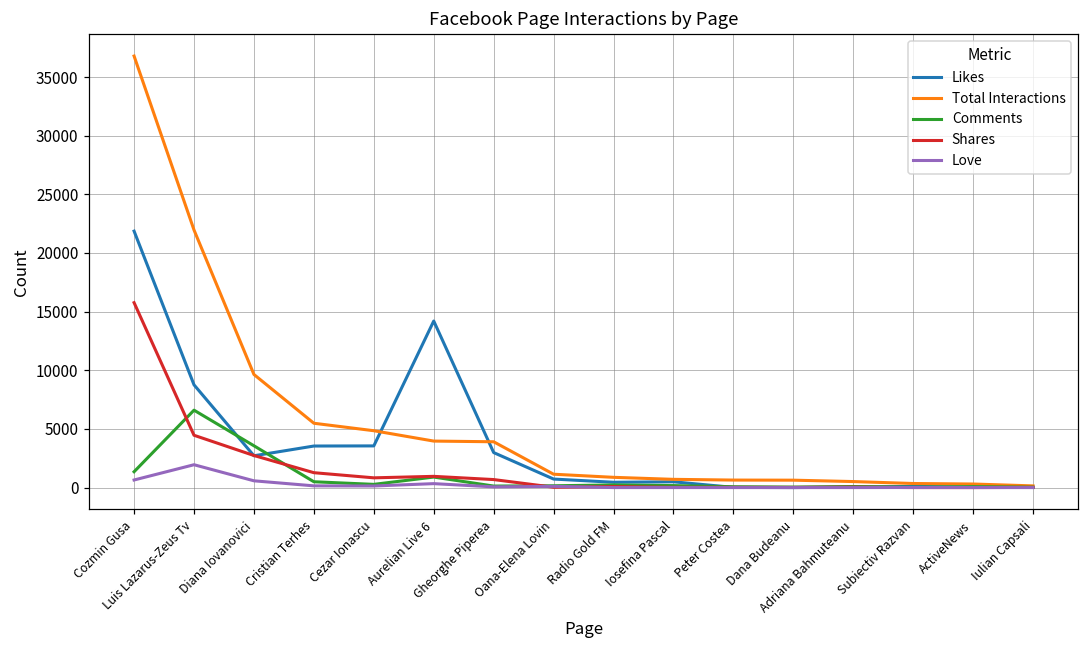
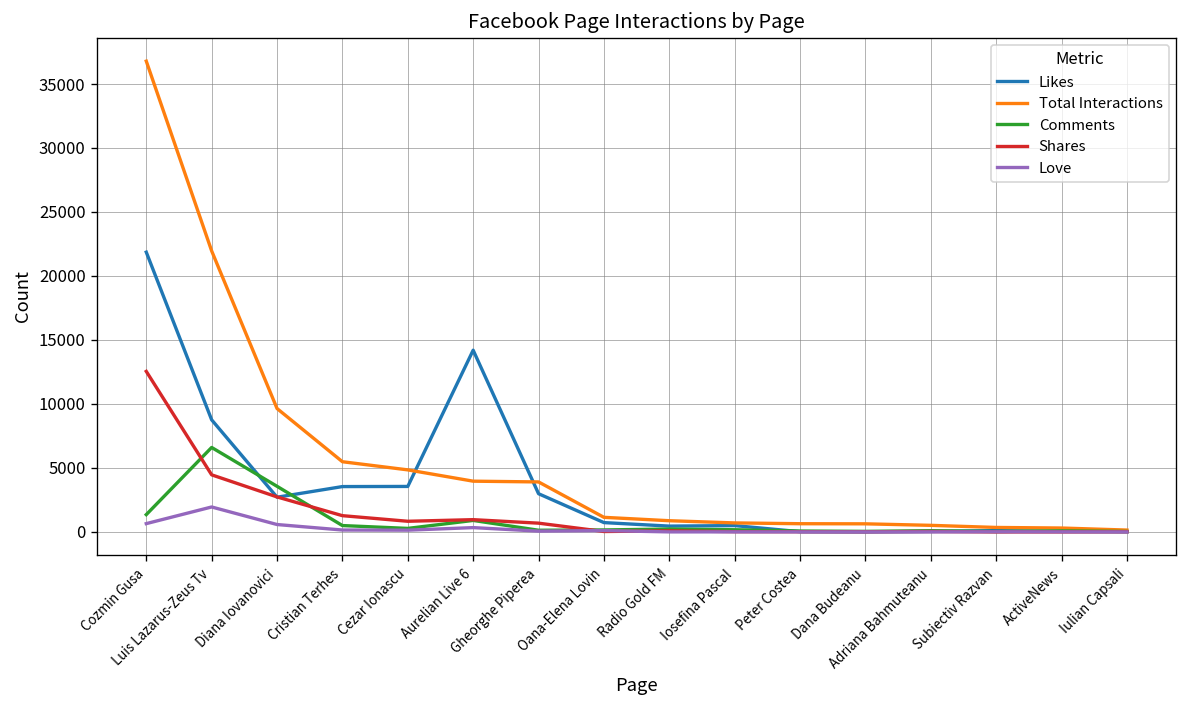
  {
    "Likes": {
      "Cozmin Gusa": 21900,
      "Luis Lazarus-Zeus Tv": 8800,
      "Cristian Terhes": 3500,
      "Cezar Ionascu": 3600,
      "Aurelian Live 6": 14200,
      "Gheorghe Piperea": 3000,
      "Oana-Elena Lovin": 700
    },
    "Total Interactions": {
      "Cozmin Gusa": 36800,
      "Luis Lazarus-Zeus Tv": 22000,
      "Diana Iovanovici": 9600,
      "Cristian Terhes": 5500,
      "Cezar Ionascu": 4800,
      "Aurelian Live 6": 4000,
      "Gheorghe Piperea": 3900,
      "Oana-Elena Lovin": 1100,
      "Radio Gold FM": 900,
      "Peter Costea": 600,
      "Dana Budeanu": 600,
      "Adriana Bahmuteanu": 500,
      "Subiectiv Razvan": 300
    },
    "Comments": {
      "Cozmin Gusa": 1400,
      "Luis Lazarus-Zeus Tv": 6600,
      "Diana Iovanovici": 3600,
      "Cristian Terhes": 500
    },
    "Shares": {
-     "Cozmin Gusa": 15800,
+     "Cozmin Gusa": 12500,
      "Luis Lazarus-Zeus Tv": 4500,
      "Cristian Terhes": 1300,
      "Cezar Ionascu": 800,
      "Gheorghe Piperea": 700
    },
    "Love": {
      "Cozmin Gusa": 600,
      "Luis Lazarus-Zeus Tv": 1900,
      "Diana Iovanovici": 600,
      "Cristian Terhes": 100,
      "Aurelian Live 6": 300
    }
  }
